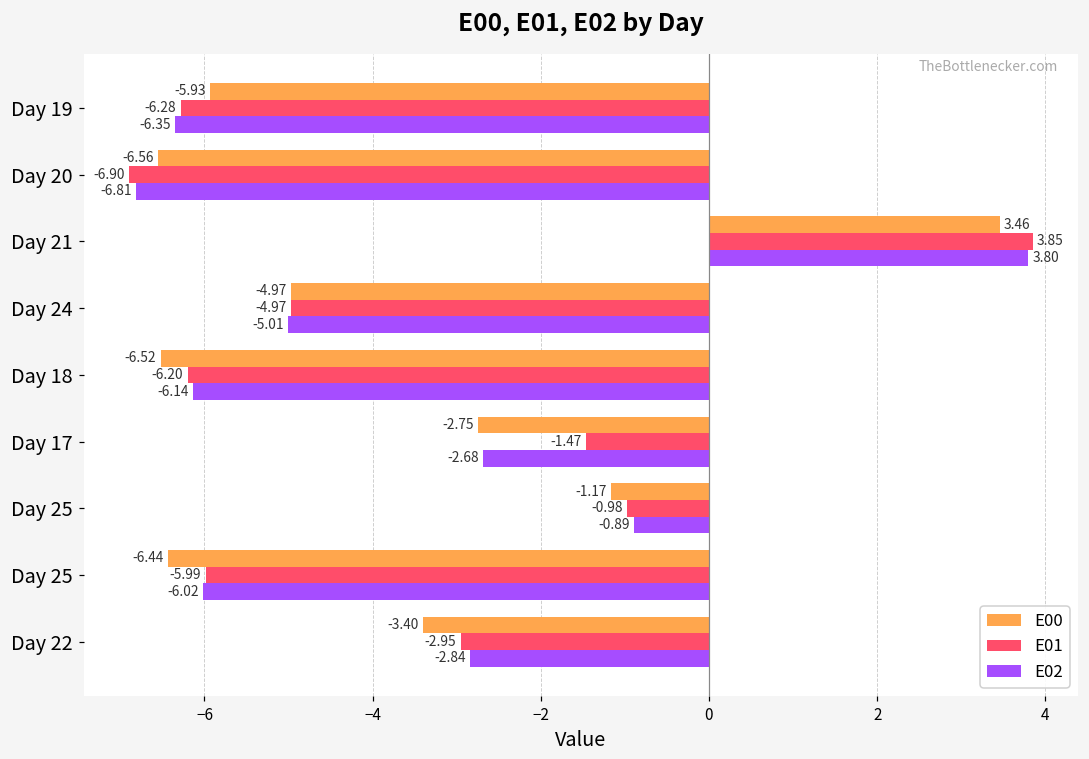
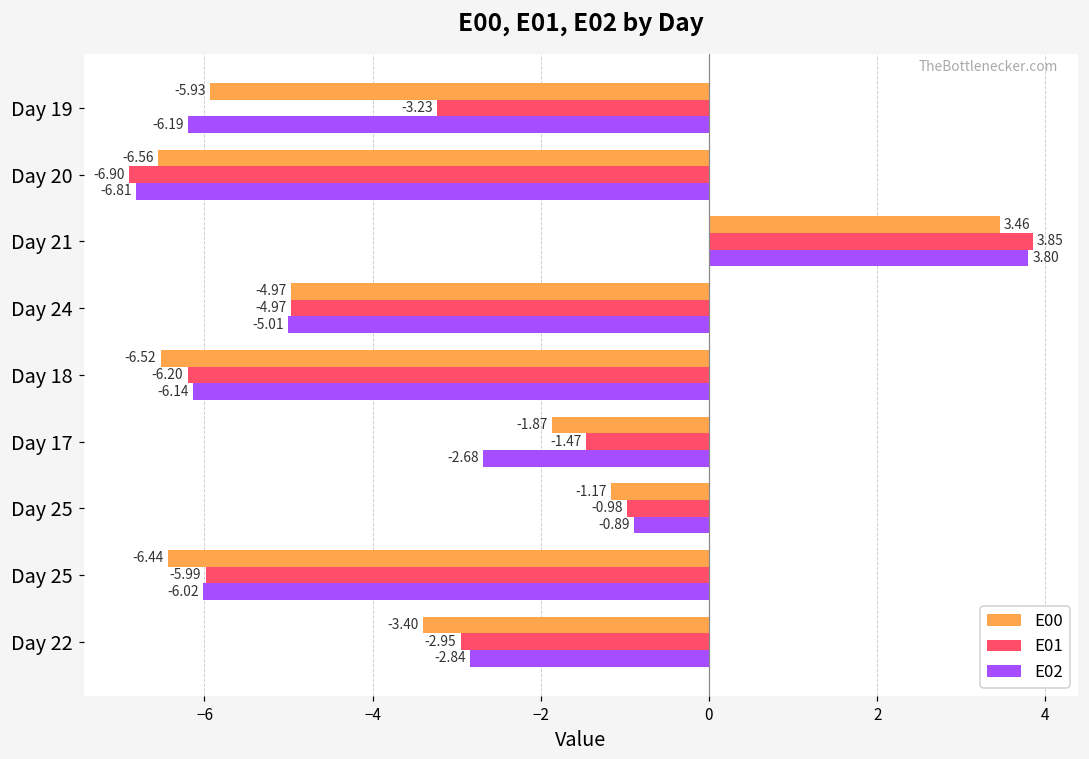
  {
    "E00": {
      "Day 19": -5.93,
      "Day 20": -6.56,
      "Day 21": 3.46,
      "Day 24": -4.97,
      "Day 18": -6.52,
-     "Day 17": -2.75,
+     "Day 17": -1.87,
      "Day 22": -3.40
    },
    "E01": {
-     "Day 19": -6.28,
+     "Day 19": -3.23,
      "Day 20": -6.90,
      "Day 21": 3.85,
      "Day 24": -4.97,
      "Day 18": -6.20,
      "Day 17": -1.47,
      "Day 22": -2.95
    },
    "E02": {
-     "Day 19": -6.35,
+     "Day 19": -6.19,
      "Day 20": -6.81,
      "Day 21": 3.80,
      "Day 24": -5.01,
      "Day 18": -6.14,
      "Day 17": -2.68,
      "Day 22": -2.84
    }
  }
